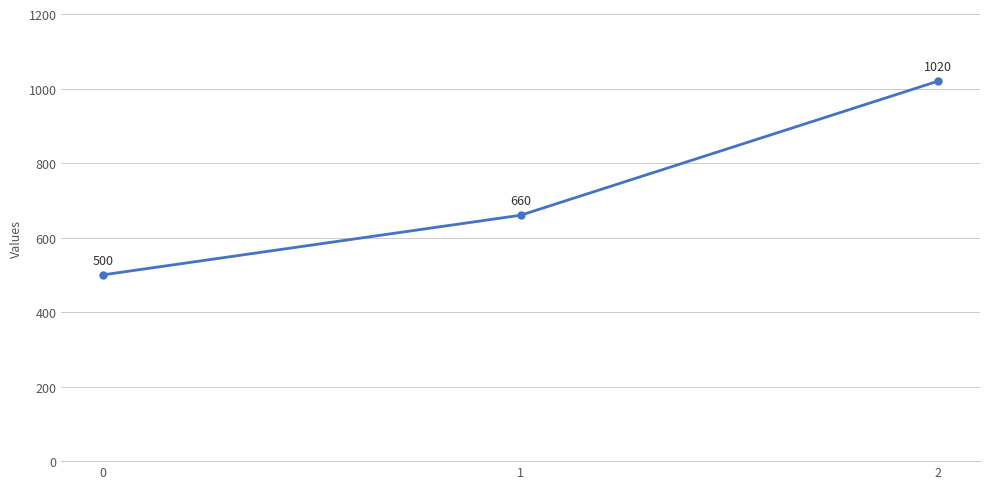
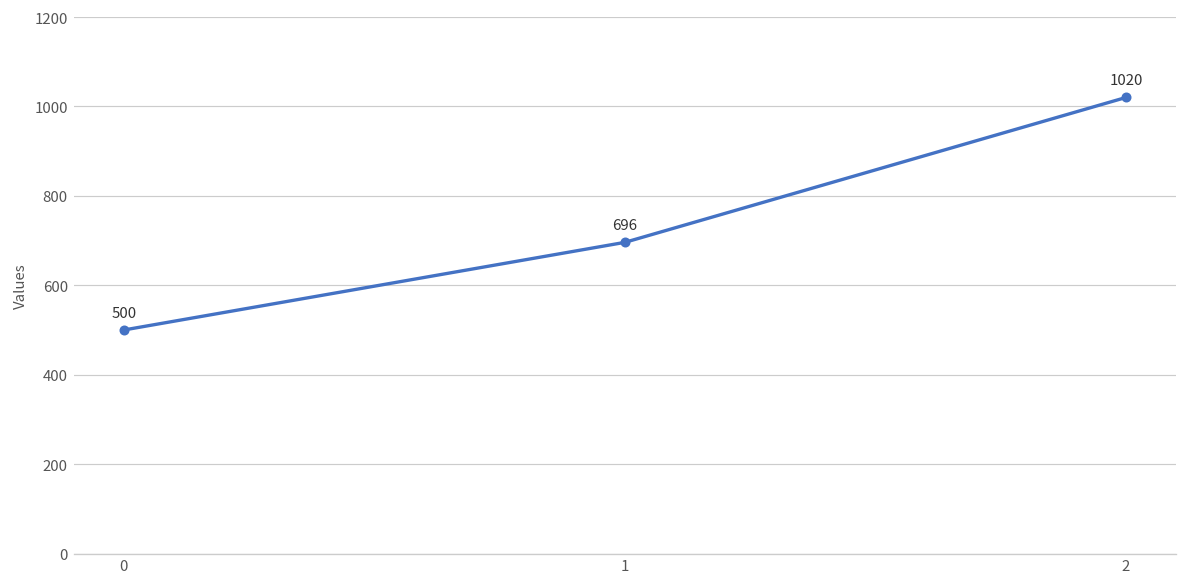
  {
    "0": 500,
-   "1": 660,
+   "1": 696,
    "2": 1020
  }
